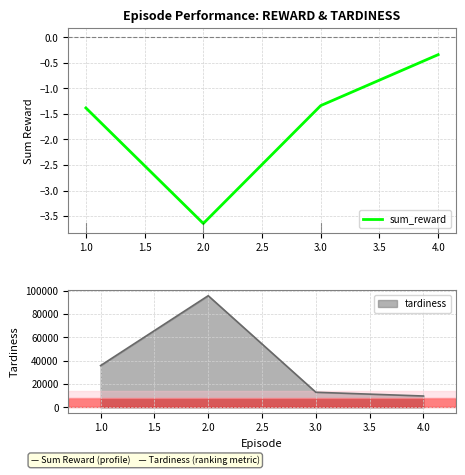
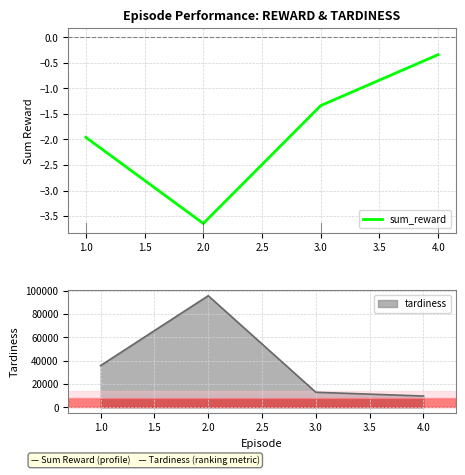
  {
    "Episode Performance: REWARD & TARDINESS": {
-     "1.0": -1.4,
+     "1.0": -2.0,
      "2.0": -3.6,
      "3.0": -1.3,
      "4.0": -0.3
    }
  }
